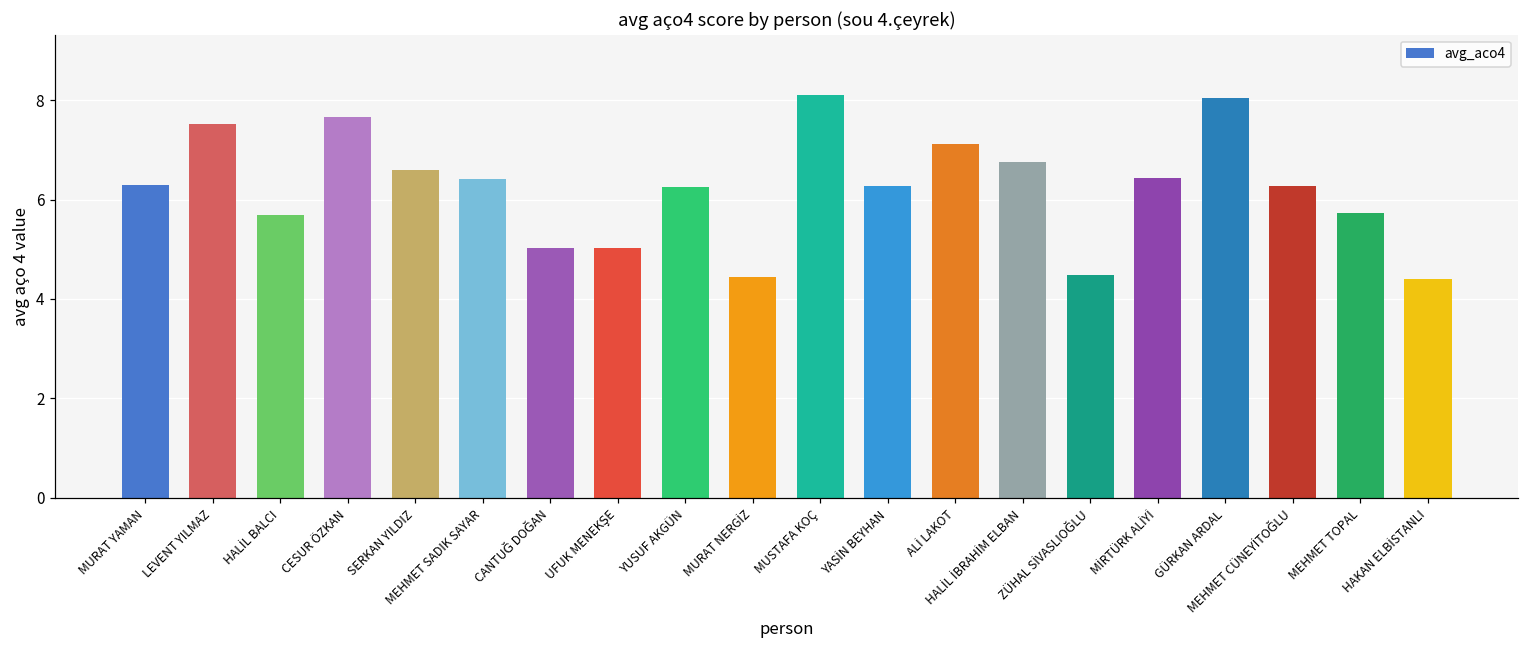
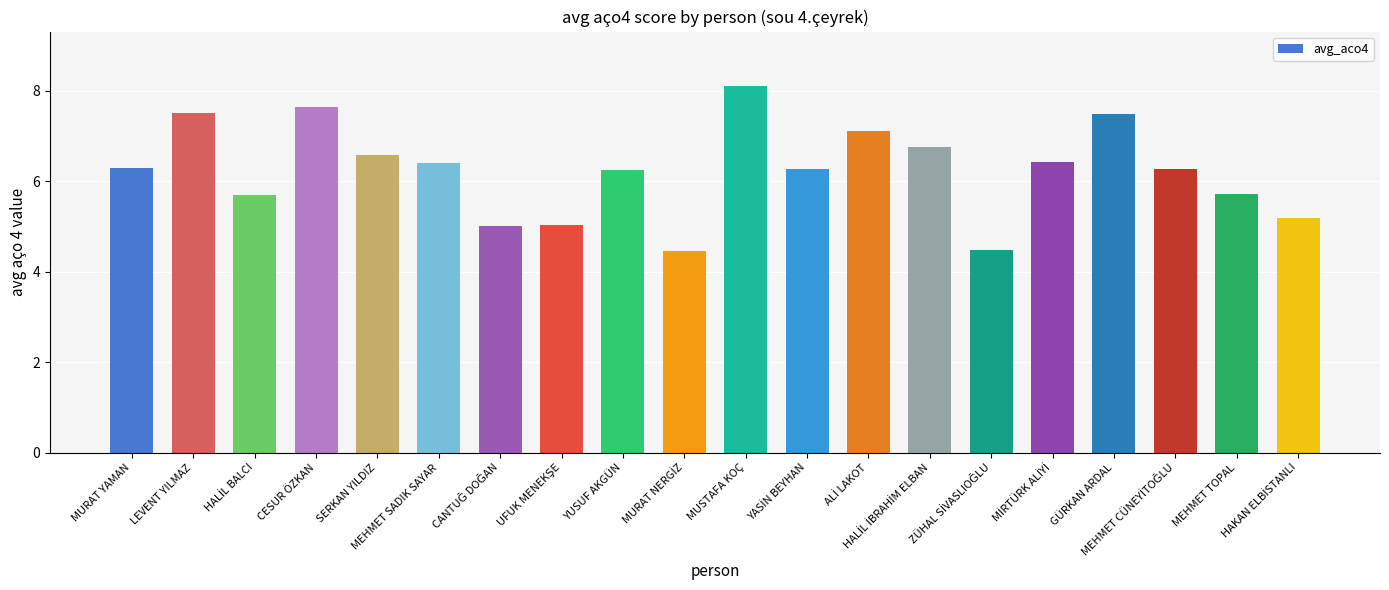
  {
    "MURAT YAMAN": 6.3,
    "LEVENT YILMAZ": 7.5,
    "HALİL BALCI": 5.7,
    "CESUR ÖZKAN": 7.7,
    "SERKAN YILDIZ": 6.6,
    "MEHMET SADIK SAYAR": 6.4,
    "CANTUĞ DOĞAN": 5.0,
    "UFUK MENEKŞE": 5.0,
    "YUSUF AKGÜN": 6.3,
    "MURAT NERGİZ": 4.5,
    "MUSTAFA KOÇ": 8.1,
    "YASİN BEYHAN": 6.3,
    "ALİ LAKOT": 7.1,
    "HALİL İBRAHİM ELBAN": 6.8,
    "ZÜHAL SİVASLIOĞLU": 4.5,
    "MİRTÜRK ALİYİ": 6.4,
-   "GÜRKAN ARDAL": 8.0,
+   "GÜRKAN ARDAL": 7.5,
    "MEHMET CÜNEYİTOĞLU": 6.3,
    "MEHMET TOPAL": 5.7,
-   "HAKAN ELBİSTANLI": 4.4
+   "HAKAN ELBİSTANLI": 5.2
  }
